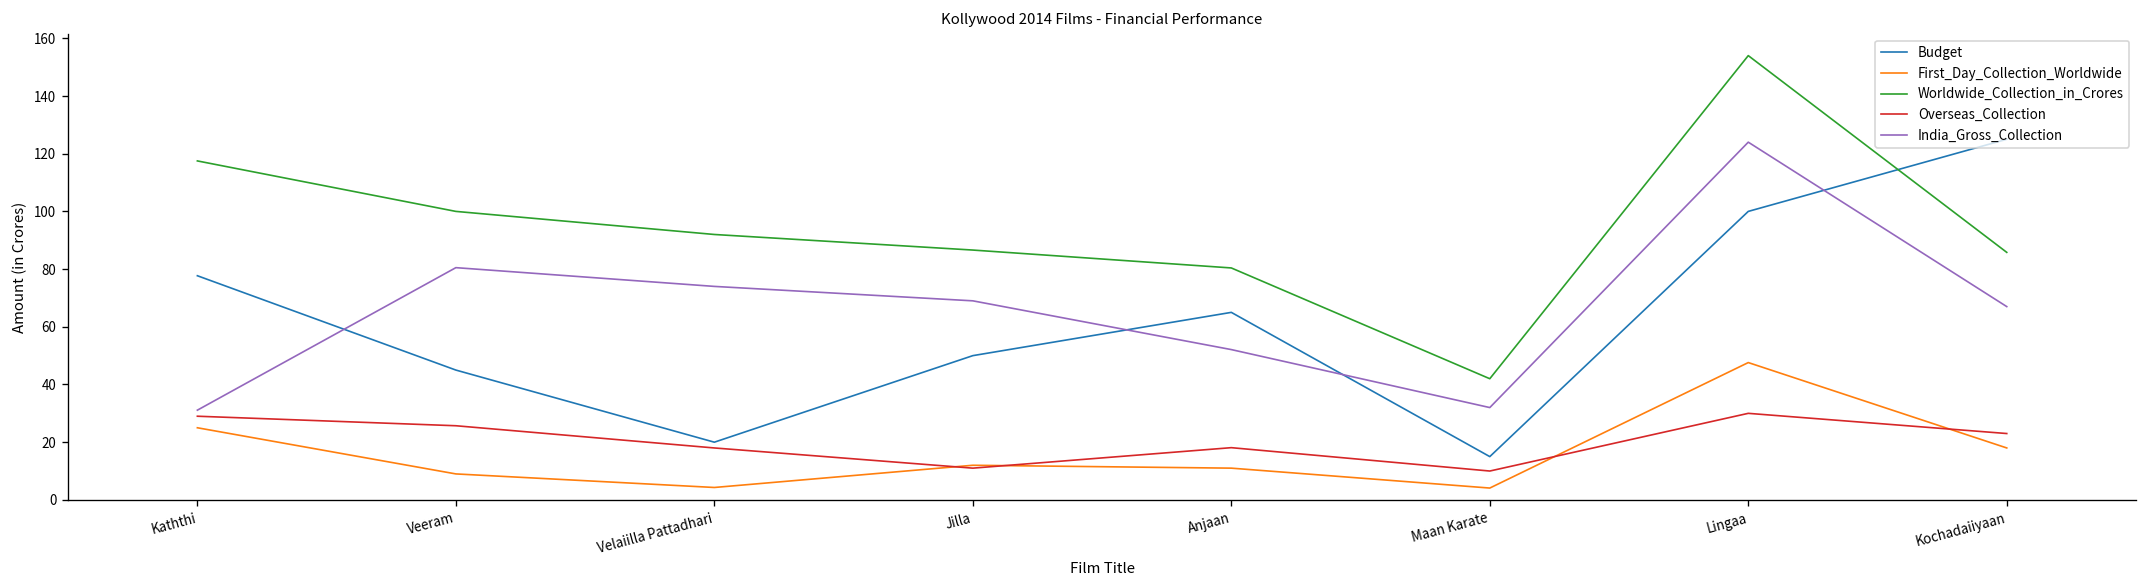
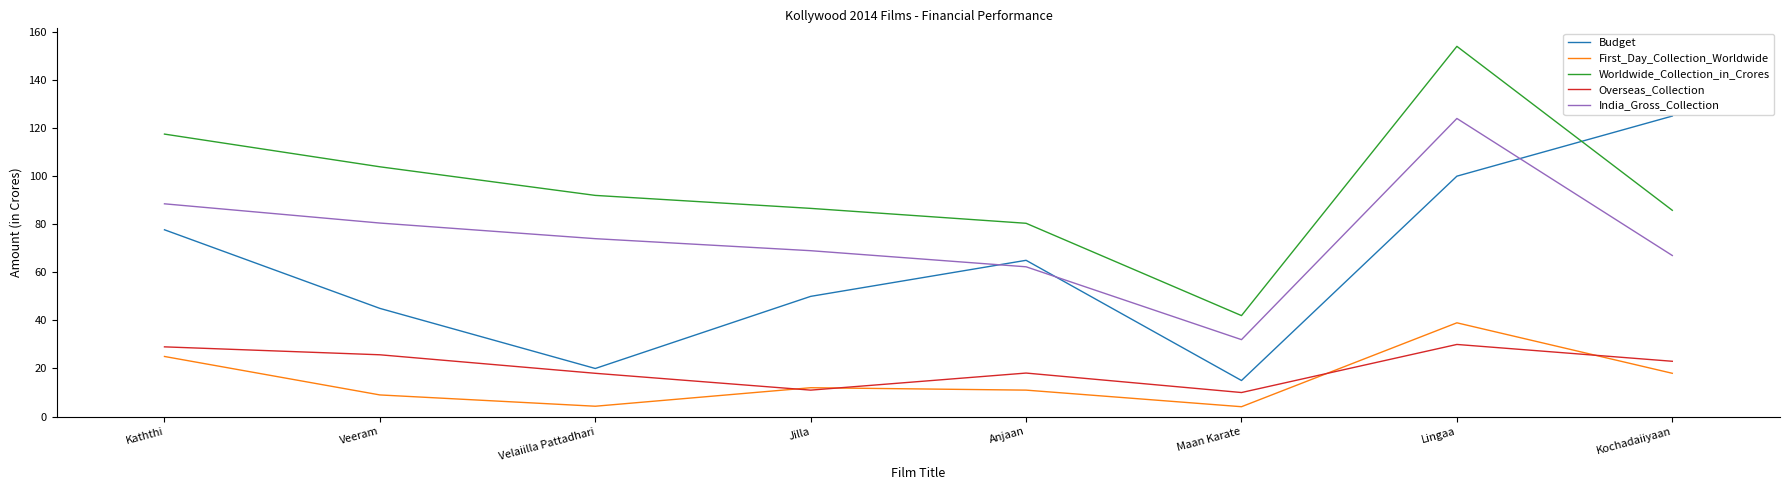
  {
    "Budget": {
      "Kaththi": 78,
      "Veeram": 45,
      "Velaiilla Pattadhari": 20,
      "Jilla": 50,
      "Anjaan": 65,
      "Maan Karate": 15,
      "Lingaa": 100,
      "Kochadaiiyaan": 125
    },
    "First_Day_Collection_Worldwide": {
      "Kaththi": 25,
      "Veeram": 9,
      "Velaiilla Pattadhari": 4,
      "Anjaan": 11,
      "Maan Karate": 4,
-     "Lingaa": 48,
+     "Lingaa": 39,
      "Kochadaiiyaan": 18
    },
    "Worldwide_Collection_in_Crores": {
      "Kaththi": 118,
-     "Veeram": 100,
+     "Veeram": 104,
      "Velaiilla Pattadhari": 92,
      "Jilla": 87,
      "Anjaan": 80,
      "Maan Karate": 42,
      "Lingaa": 154,
      "Kochadaiiyaan": 86
    },
    "Overseas_Collection": {
      "Kaththi": 29,
      "Veeram": 26,
      "Velaiilla Pattadhari": 18,
      "Anjaan": 18,
      "Maan Karate": 10,
      "Lingaa": 30,
      "Kochadaiiyaan": 23
    },
    "India_Gross_Collection": {
-     "Kaththi": 31,
+     "Kaththi": 89,
      "Veeram": 81,
      "Velaiilla Pattadhari": 74,
      "Jilla": 69,
-     "Anjaan": 52,
+     "Anjaan": 62,
      "Maan Karate": 32,
      "Lingaa": 124,
      "Kochadaiiyaan": 67
    }
  }
